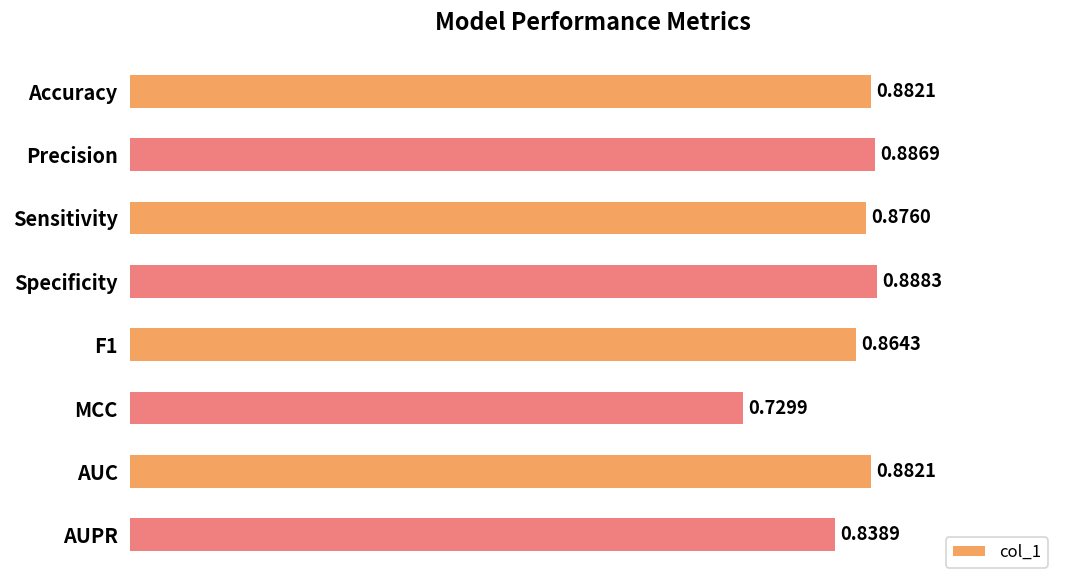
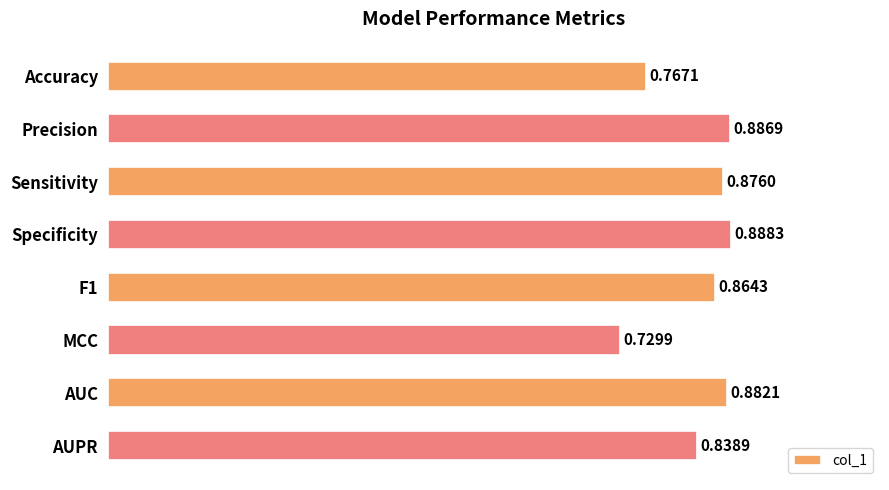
  {
-   "Accuracy": 0.8821,
+   "Accuracy": 0.7671,
    "Precision": 0.8869,
    "Sensitivity": 0.8760,
    "Specificity": 0.8883,
    "F1": 0.8643,
    "MCC": 0.7299,
    "AUC": 0.8821,
    "AUPR": 0.8389
  }
